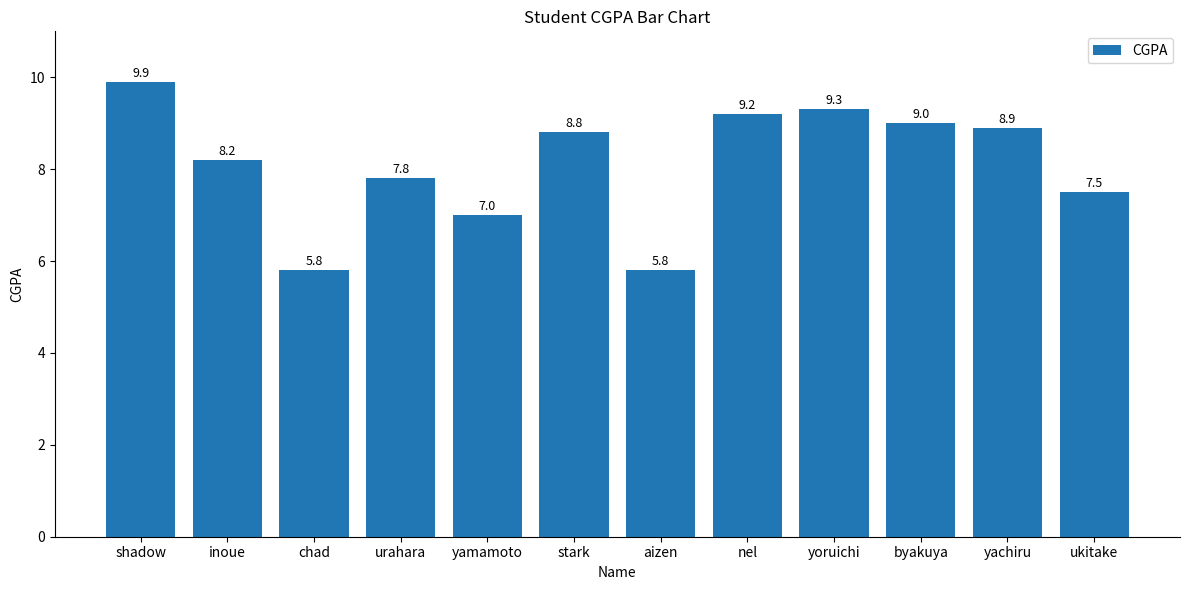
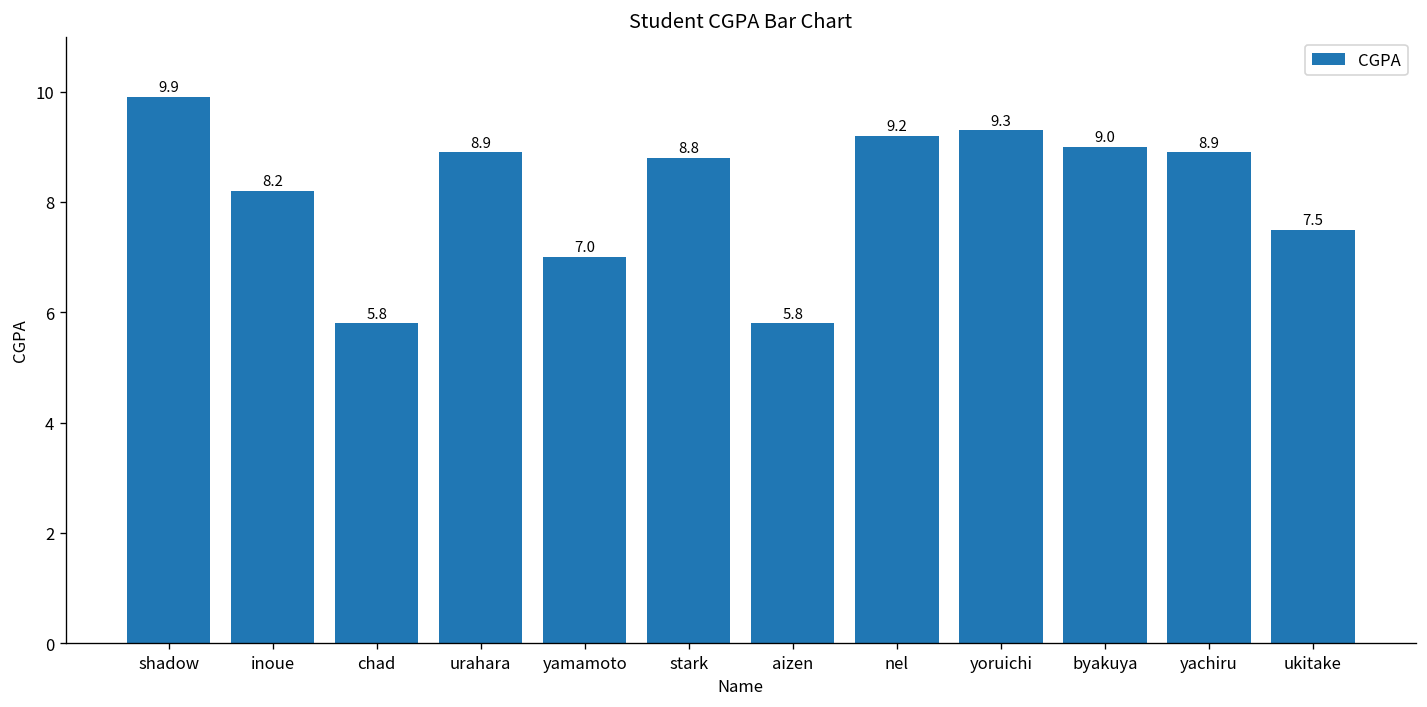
  {
    "shadow": 9.9,
    "inoue": 8.2,
    "chad": 5.8,
-   "urahara": 7.8,
+   "urahara": 8.9,
    "yamamoto": 7.0,
    "stark": 8.8,
    "aizen": 5.8,
    "nel": 9.2,
    "yoruichi": 9.3,
    "byakuya": 9.0,
    "yachiru": 8.9,
    "ukitake": 7.5
  }
